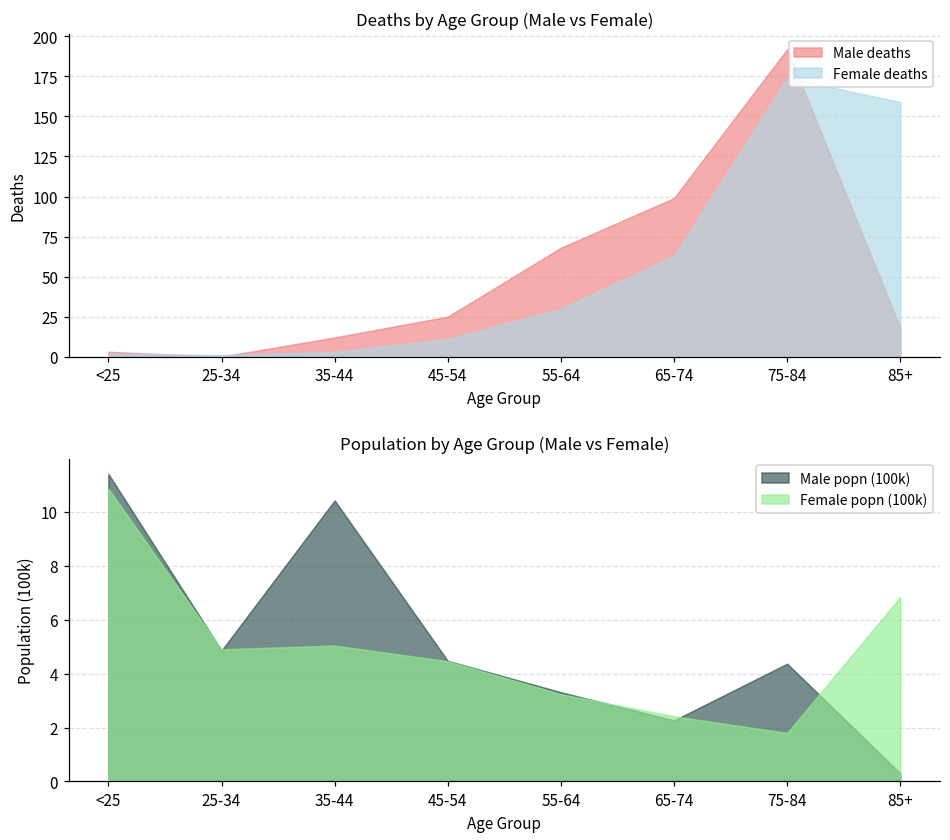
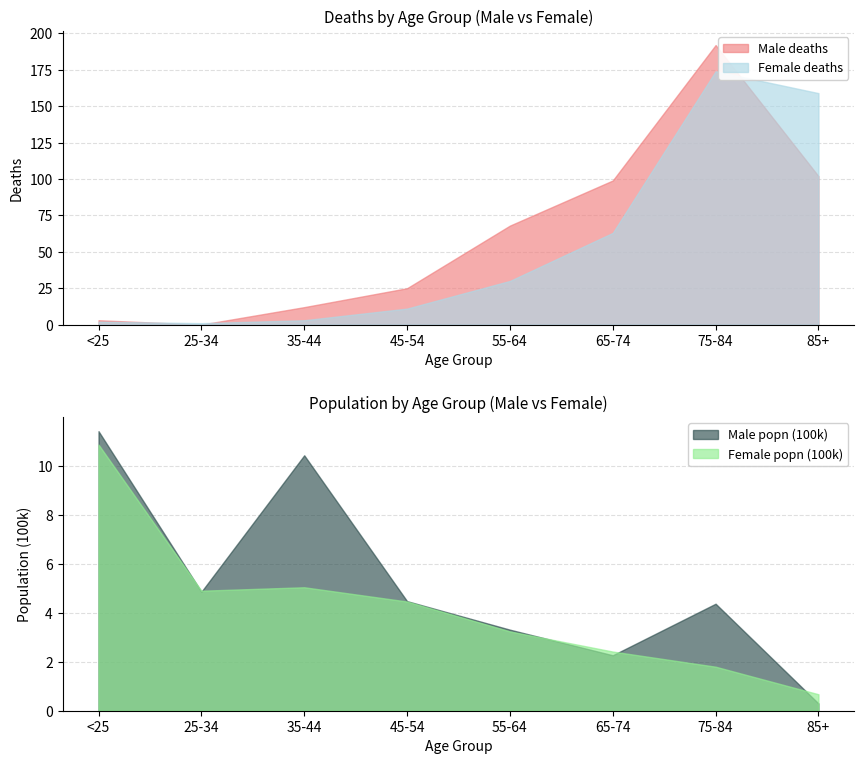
  {
    "Deaths by Age Group (Male vs Female)": {
      "Male deaths": {
        "35-44": 12,
        "45-54": 25,
        "55-64": 68,
        "65-74": 99,
        "75-84": 192,
-       "85+": 18
+       "85+": 102
      },
      "Female deaths": {
        "35-44": 3,
        "45-54": 11,
        "55-64": 30,
        "65-74": 63,
        "75-84": 174,
        "85+": 159
      }
    },
    "Population by Age Group (Male vs Female)": {
      "Male popn (100k)": {
        "<25": 11.4,
        "35-44": 10.4,
        "65-74": 2.3,
        "75-84": 4.4,
        "85+": 0.3
      },
      "Female popn (100k)": {
        "<25": 10.9,
        "35-44": 5.0,
        "65-74": 2.4,
        "75-84": 1.8,
-       "85+": 6.8
+       "85+": 0.7
      }
    }
  }
